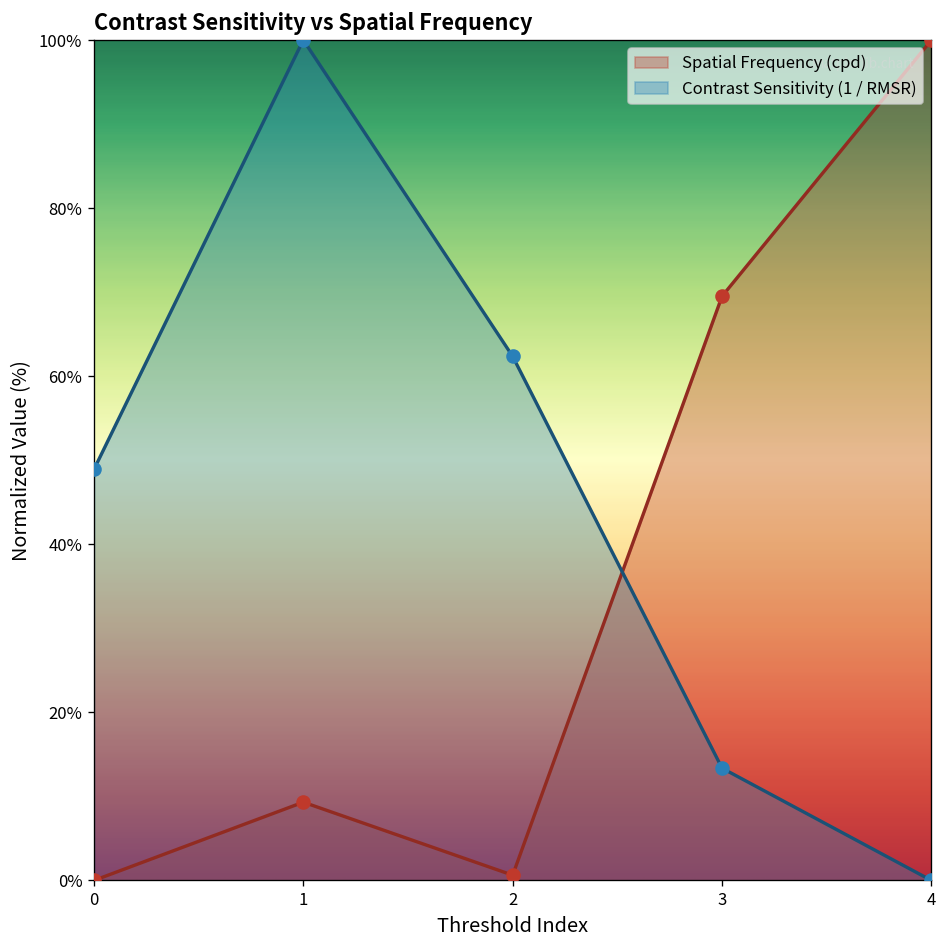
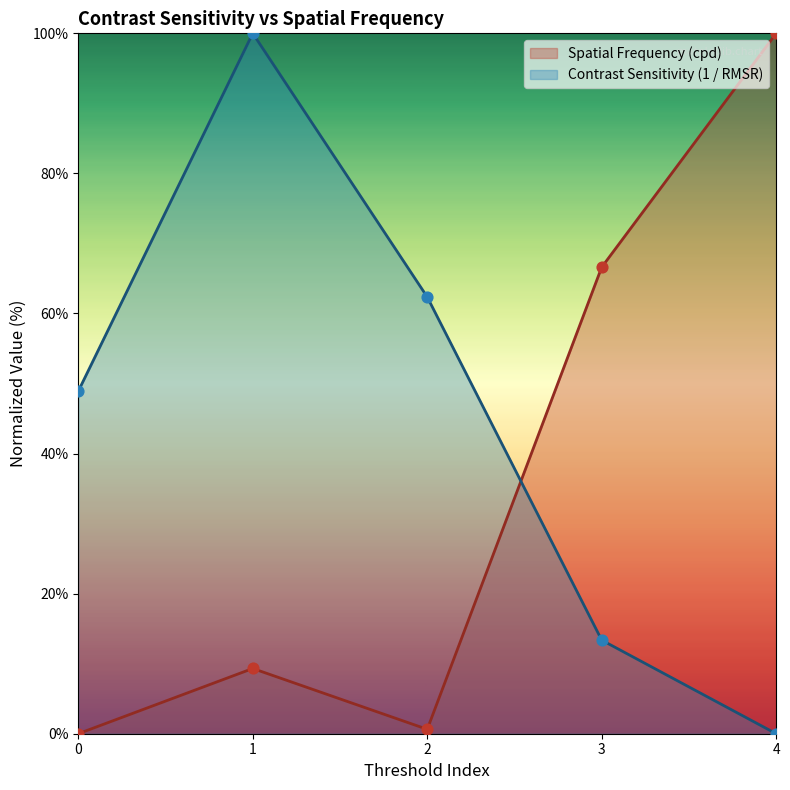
  {
    "Spatial Frequency (cpd)": {
      "0": "0%",
      "1": "9%",
      "2": "1%",
-     "3": "70%",
+     "3": "67%",
      "4": "100%"
    },
    "Contrast Sensitivity (1 / RMSR)": {
      "0": "49%",
      "1": "100%",
      "2": "62%",
      "3": "13%",
      "4": "0%"
    }
  }
